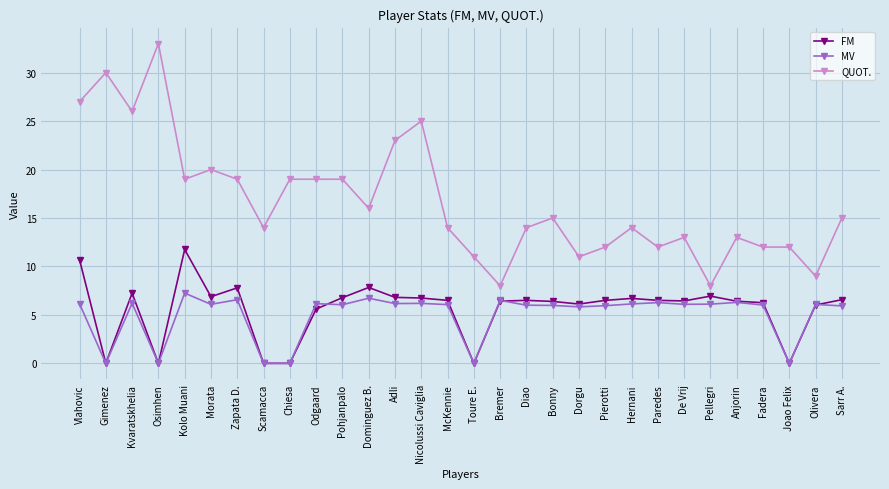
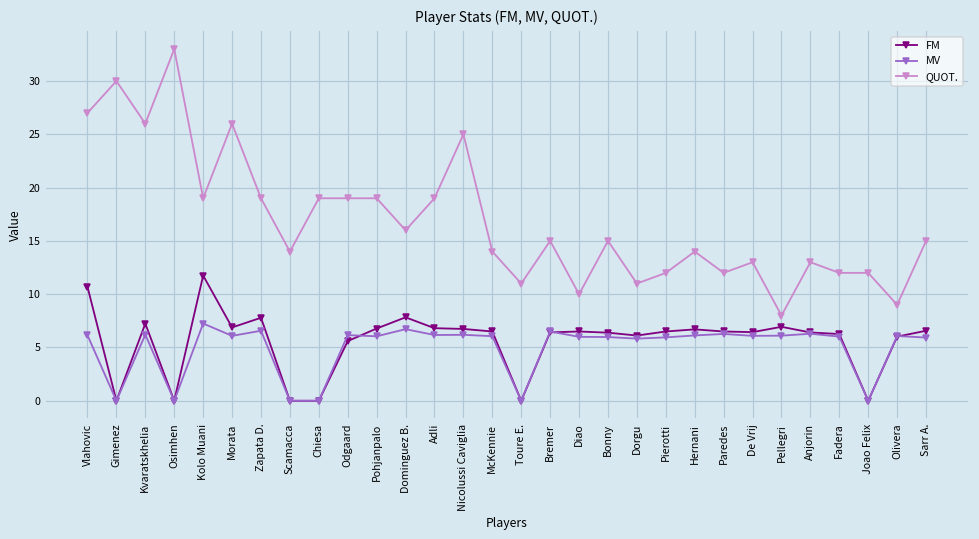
  {
    "FM": {
      "Vlahovic": 11,
      "Kvaratskhelia": 7,
      "Kolo Muani": 12,
      "Morata": 7,
      "Zapata D.": 8,
      "Odgaard": 6,
      "Pohjanpalo": 7,
      "Dominguez B.": 8,
      "Adli": 7,
      "Nicolussi Caviglia": 7,
      "McKennie": 7,
      "Diao": 7,
      "Bonny": 6,
      "Dorgu": 6,
      "Pierotti": 7,
      "Hernani": 7,
      "De Vrij": 6,
      "Pellegri": 7,
      "Sarr A.": 7
    },
    "MV": {
      "Vlahovic": 6,
      "Kvaratskhelia": 6,
      "Kolo Muani": 7,
      "Morata": 6,
      "Zapata D.": 7,
      "Odgaard": 6,
      "Pohjanpalo": 6,
      "Dominguez B.": 7,
      "Adli": 6,
      "Nicolussi Caviglia": 6,
      "McKennie": 6,
      "Diao": 6,
      "Bonny": 6,
      "Dorgu": 6,
      "Pierotti": 6,
      "Hernani": 6,
      "De Vrij": 6,
      "Pellegri": 6,
      "Sarr A.": 6
    },
    "QUOT.": {
      "Vlahovic": 27,
      "Gimenez": 30,
      "Kvaratskhelia": 26,
      "Osimhen": 33,
      "Kolo Muani": 19,
-     "Morata": 20,
+     "Morata": 26,
      "Zapata D.": 19,
      "Scamacca": 14,
      "Chiesa": 19,
      "Odgaard": 19,
      "Pohjanpalo": 19,
      "Dominguez B.": 16,
-     "Adli": 23,
+     "Adli": 19,
      "Nicolussi Caviglia": 25,
      "McKennie": 14,
      "Toure E.": 11,
-     "Bremer": 8,
-     "Diao": 14,
+     "Bremer": 15,
+     "Diao": 10,
      "Bonny": 15,
      "Dorgu": 11,
      "Pierotti": 12,
      "Hernani": 14,
      "Paredes": 12,
      "De Vrij": 13,
      "Pellegri": 8,
      "Anjorin": 13,
      "Fadera": 12,
      "Joao Felix": 12,
      "Olivera": 9,
      "Sarr A.": 15
    }
  }
